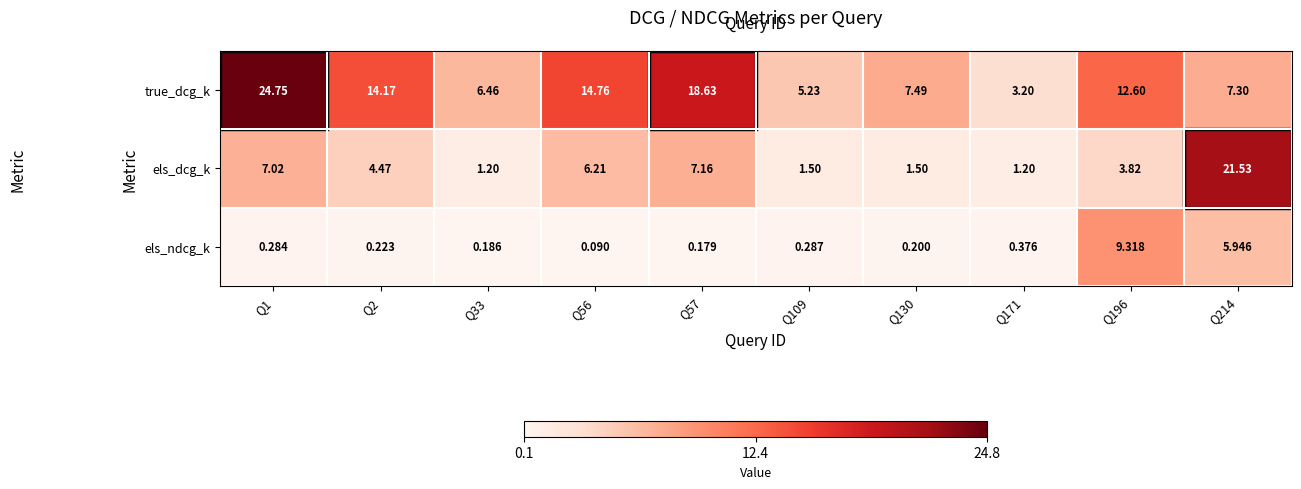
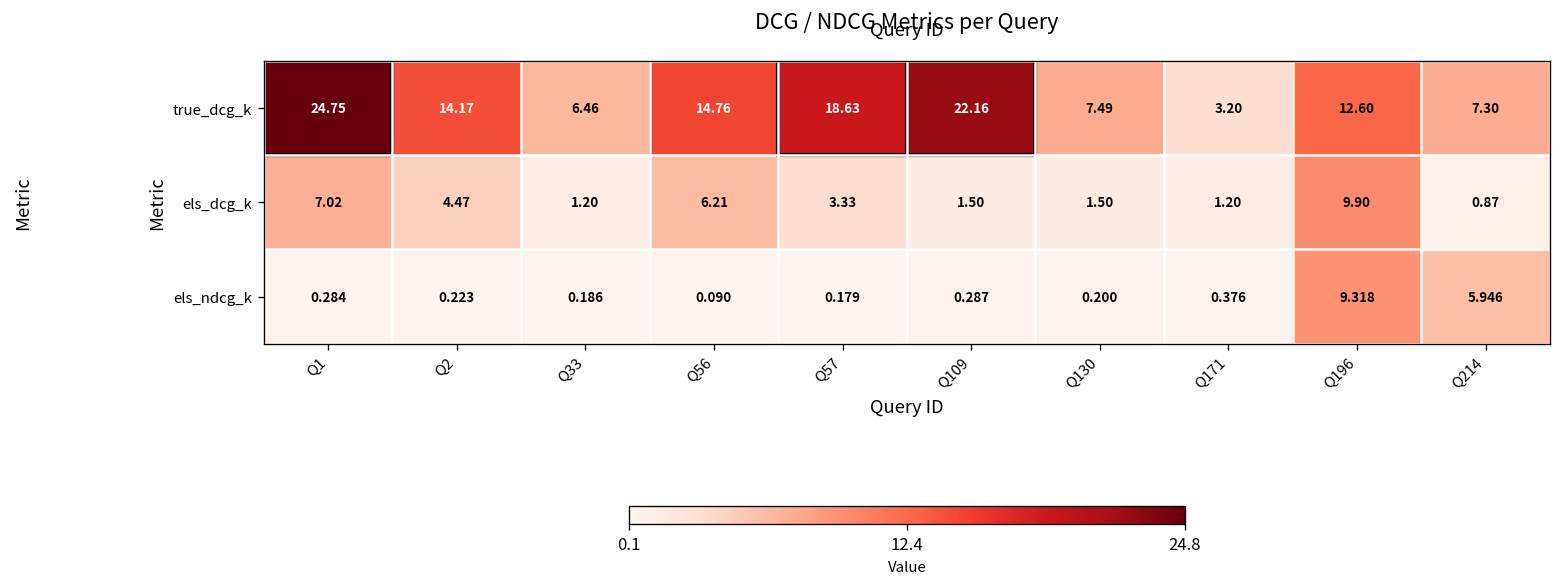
  {
    "true_dcg_k": {
      "Q1": 24.75,
      "Q2": 14.17,
      "Q33": 6.46,
      "Q56": 14.76,
      "Q57": 18.63,
-     "Q109": 5.23,
+     "Q109": 22.16,
      "Q130": 7.49,
      "Q171": 3.20,
      "Q196": 12.60,
      "Q214": 7.30
    },
    "els_dcg_k": {
      "Q1": 7.02,
      "Q2": 4.47,
      "Q33": 1.20,
      "Q56": 6.21,
-     "Q57": 7.16,
+     "Q57": 3.33,
      "Q109": 1.50,
      "Q130": 1.50,
      "Q171": 1.20,
-     "Q196": 3.82,
-     "Q214": 21.53
+     "Q196": 9.90,
+     "Q214": 0.87
    },
    "els_ndcg_k": {
      "Q1": 0.284,
      "Q2": 0.223,
      "Q33": 0.186,
      "Q56": 0.090,
      "Q57": 0.179,
      "Q109": 0.287,
      "Q130": 0.200,
      "Q171": 0.376,
      "Q196": 9.318,
      "Q214": 5.946
    }
  }
